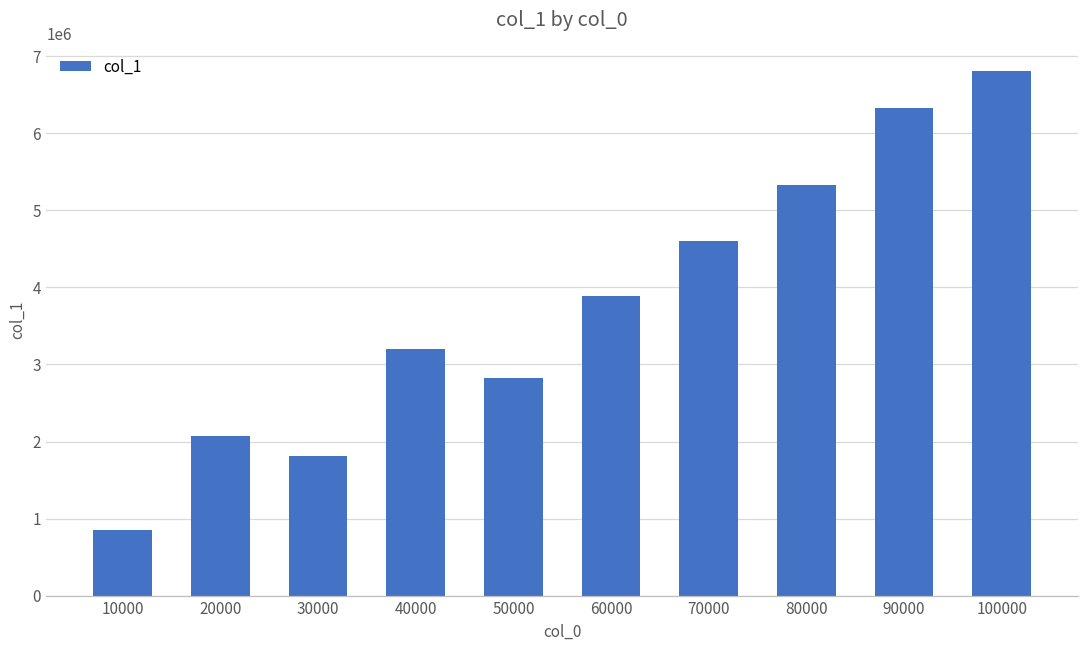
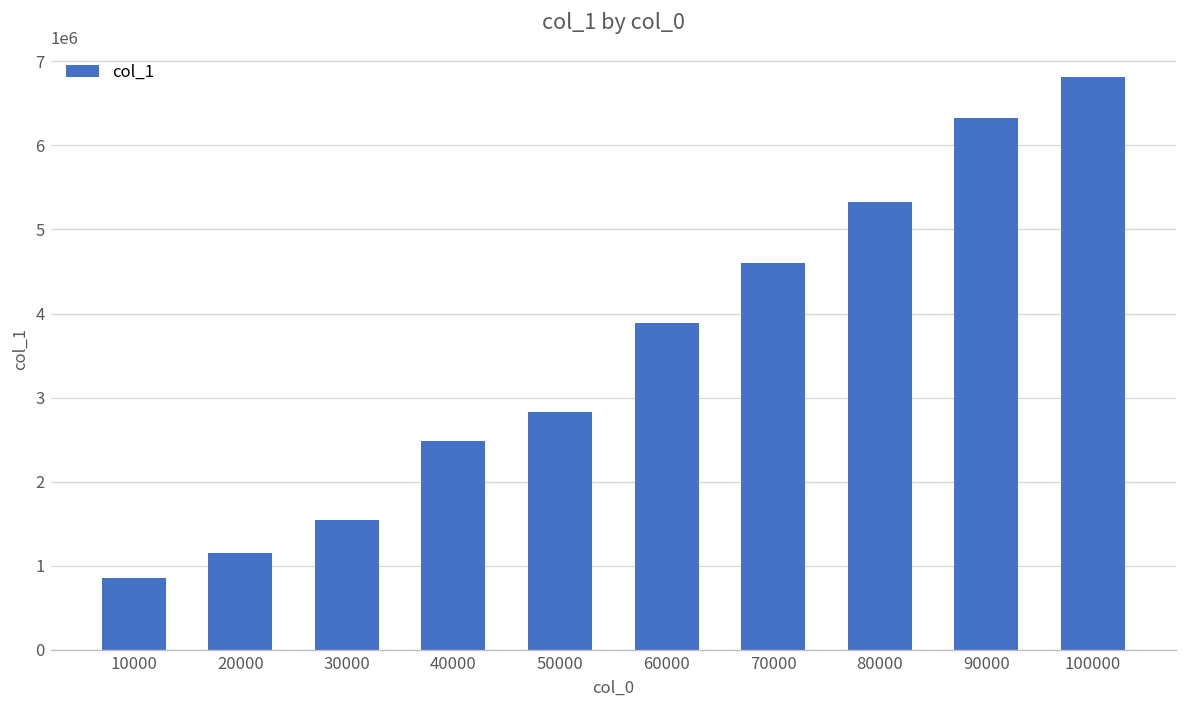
  {
    "10000": 900000,
-   "20000": 2100000,
-   "30000": 1800000,
-   "40000": 3200000,
+   "20000": 1200000,
+   "30000": 1500000,
+   "40000": 2500000,
    "50000": 2800000,
    "60000": 3900000,
    "70000": 4600000,
    "80000": 5300000,
    "90000": 6300000,
    "100000": 6800000
  }
